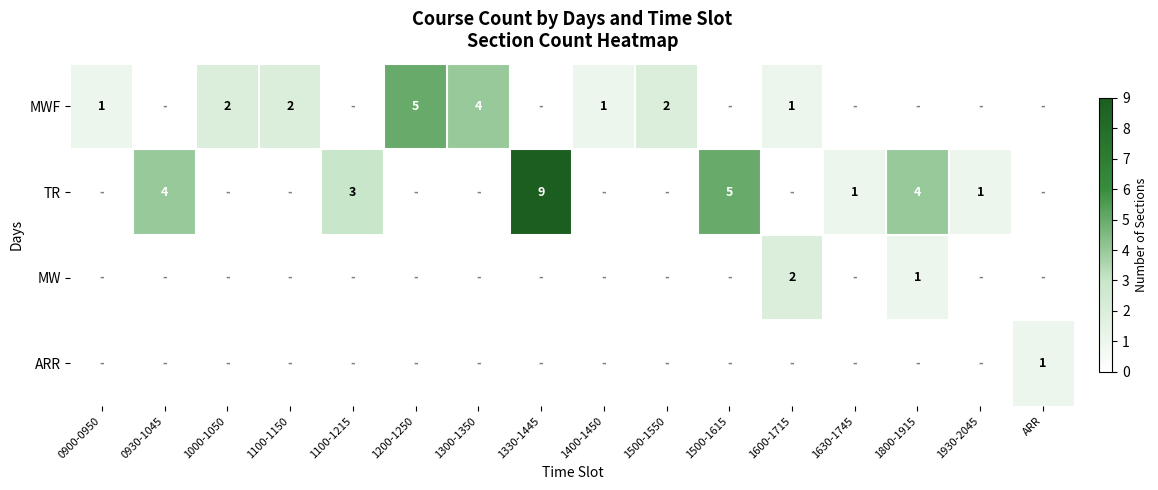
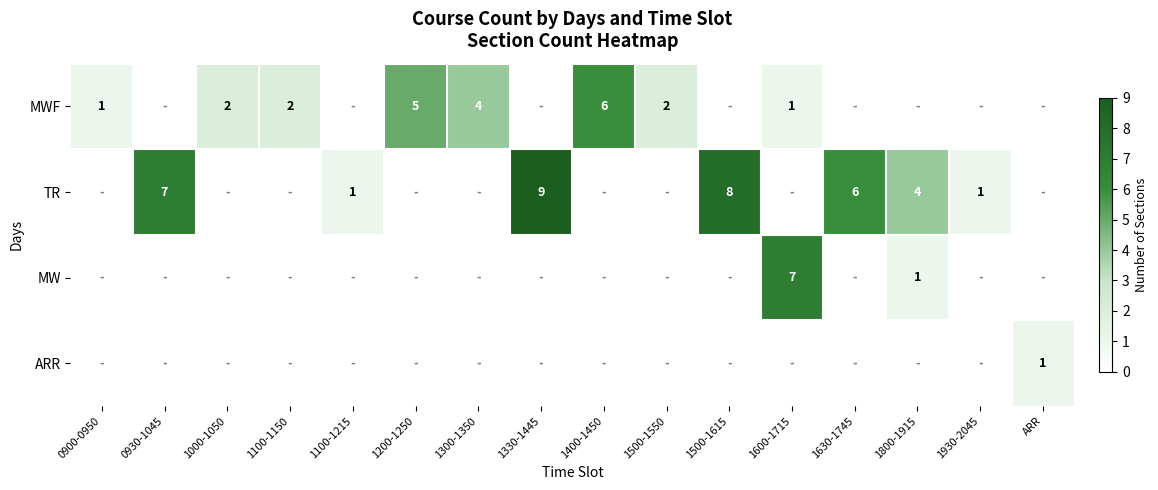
  {
    "MWF": {
      "0900-0950": 1,
      "1000-1050": 2,
      "1100-1150": 2,
      "1200-1250": 5,
      "1300-1350": 4,
-     "1400-1450": 1,
+     "1400-1450": 6,
      "1500-1550": 2,
      "1600-1715": 1
    },
    "TR": {
-     "0930-1045": 4,
-     "1100-1215": 3,
+     "0930-1045": 7,
+     "1100-1215": 1,
      "1330-1445": 9,
-     "1500-1615": 5,
-     "1630-1745": 1,
+     "1500-1615": 8,
+     "1630-1745": 6,
      "1800-1915": 4,
      "1930-2045": 1
    },
    "MW": {
-     "1600-1715": 2,
+     "1600-1715": 7,
      "1800-1915": 1
    },
    "ARR": {
      "ARR": 1
    }
  }
